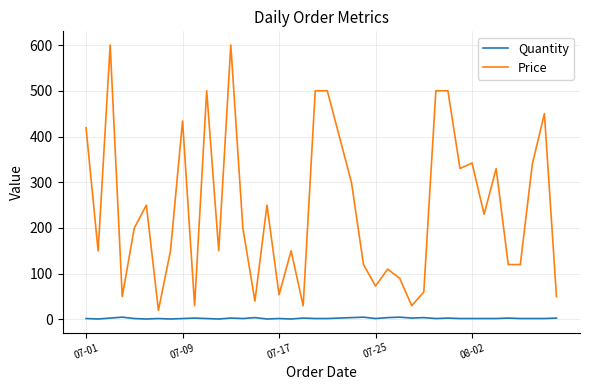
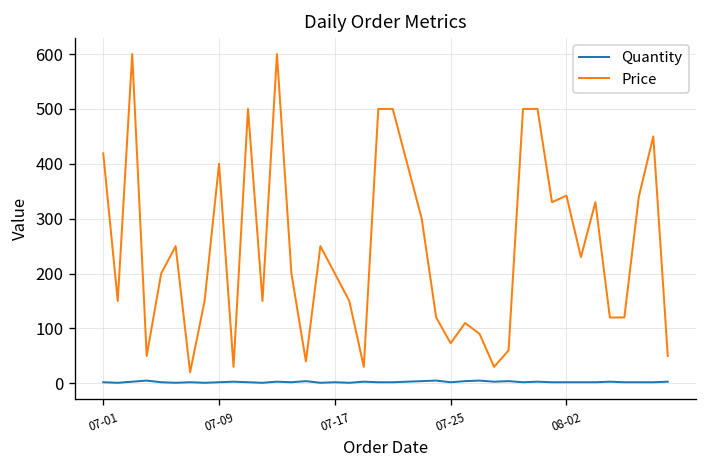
  {
    "Quantity": {
      "07-01": 0,
      "07-09": 0,
      "07-17": 0,
      "07-25": 0,
      "08-02": 0
    },
    "Price": {
      "07-01": 420,
-     "07-09": 430,
-     "07-17": 50,
+     "07-09": 400,
+     "07-17": 200,
      "07-25": 70,
      "08-02": 340
    }
  }
